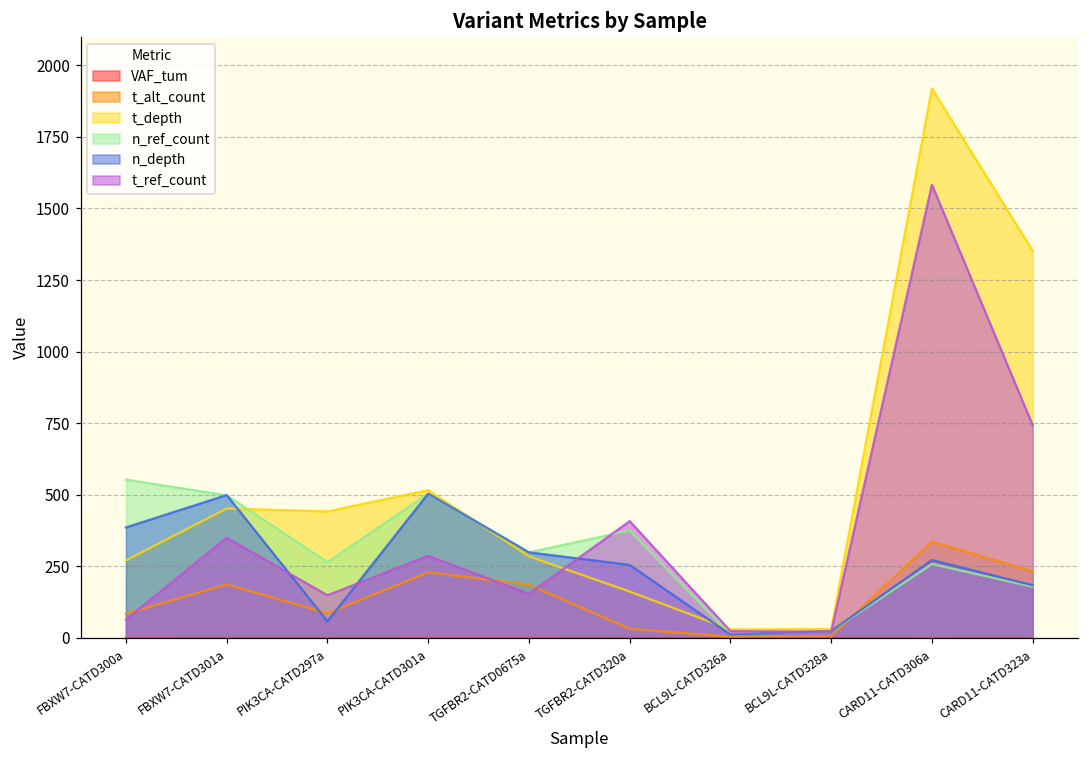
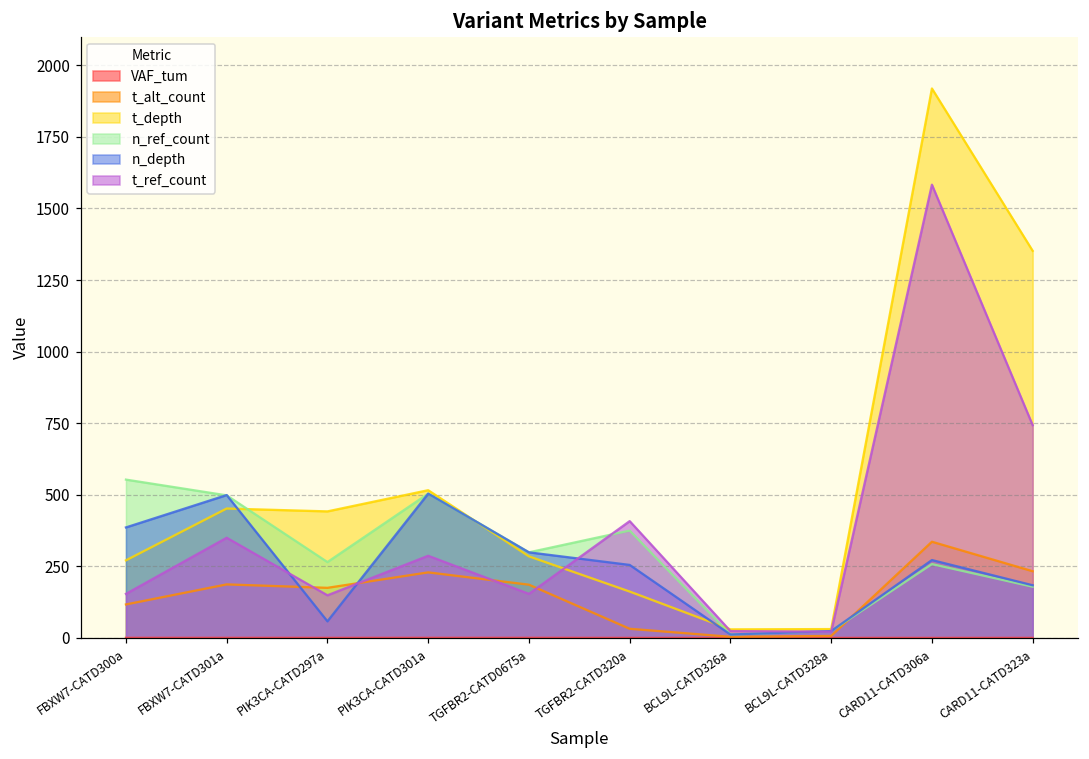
  {
    "VAF_tum": {
      "FBXW7-CATD300a": 0,
      "FBXW7-CATD301a": 0,
      "PIK3CA-CATD297a": 0,
      "PIK3CA-CATD301a": 0,
      "TGFBR2-CATD0675a": 0,
      "TGFBR2-CATD320a": 0,
      "CARD11-CATD306a": 0,
      "CARD11-CATD323a": 0
    },
    "t_alt_count": {
-     "FBXW7-CATD300a": 90,
+     "FBXW7-CATD300a": 120,
      "FBXW7-CATD301a": 190,
-     "PIK3CA-CATD297a": 90,
+     "PIK3CA-CATD297a": 180,
      "PIK3CA-CATD301a": 230,
      "TGFBR2-CATD0675a": 190,
      "TGFBR2-CATD320a": 30,
      "CARD11-CATD306a": 340,
      "CARD11-CATD323a": 230
    },
    "t_depth": {
      "FBXW7-CATD300a": 270,
      "FBXW7-CATD301a": 450,
      "PIK3CA-CATD297a": 440,
      "PIK3CA-CATD301a": 520,
      "TGFBR2-CATD0675a": 290,
      "TGFBR2-CATD320a": 160,
      "CARD11-CATD306a": 1920,
      "CARD11-CATD323a": 1350
    },
    "n_ref_count": {
      "FBXW7-CATD300a": 550,
      "PIK3CA-CATD297a": 270,
      "TGFBR2-CATD320a": 380,
      "CARD11-CATD306a": 260
    },
    "n_depth": {
      "FBXW7-CATD300a": 390,
      "PIK3CA-CATD297a": 60,
      "TGFBR2-CATD320a": 260,
      "CARD11-CATD306a": 270
    },
    "t_ref_count": {
-     "FBXW7-CATD300a": 60,
+     "FBXW7-CATD300a": 150,
      "FBXW7-CATD301a": 350,
      "PIK3CA-CATD297a": 150,
      "PIK3CA-CATD301a": 290,
      "TGFBR2-CATD0675a": 150,
      "TGFBR2-CATD320a": 410,
      "CARD11-CATD306a": 1580,
      "CARD11-CATD323a": 740
    }
  }
